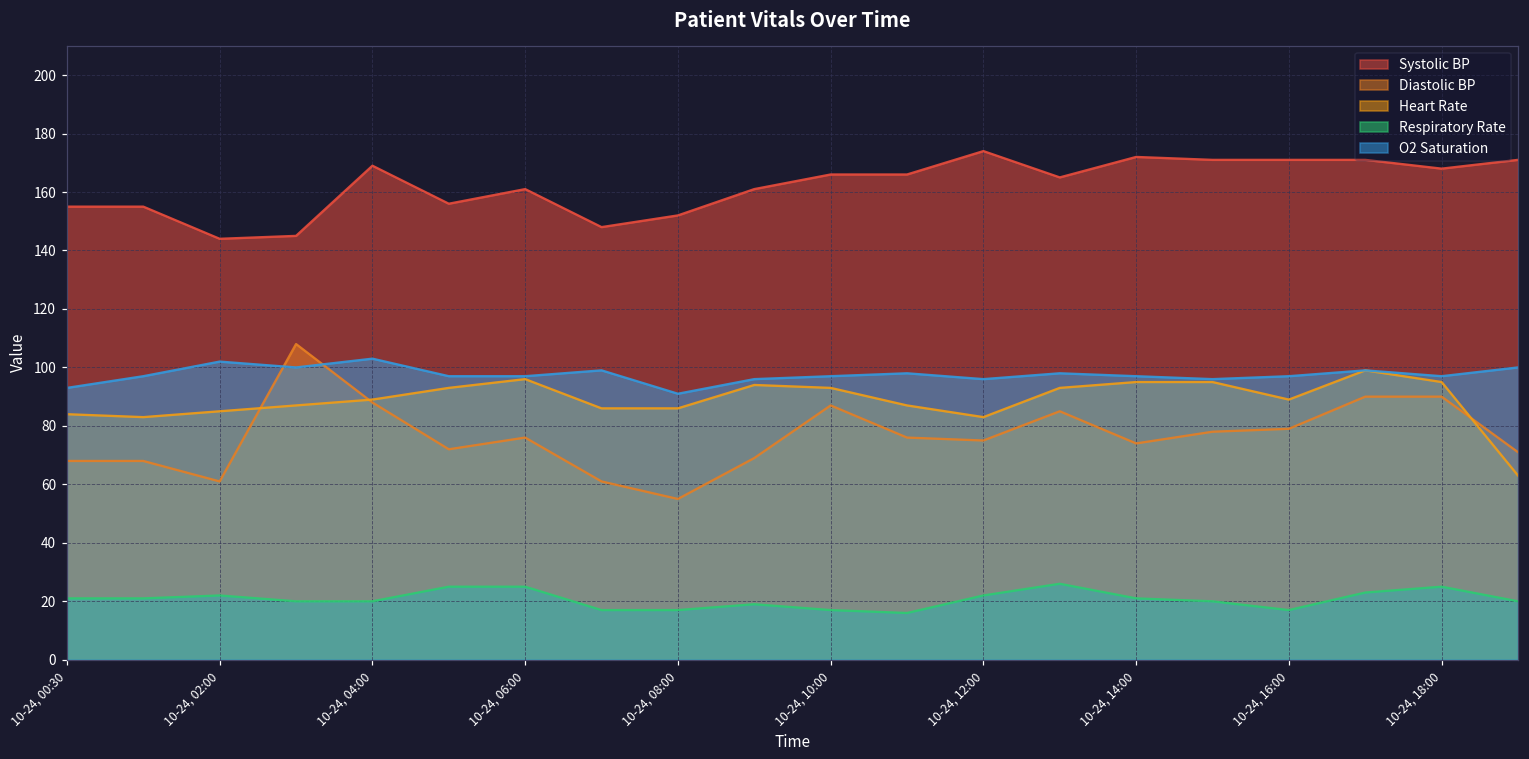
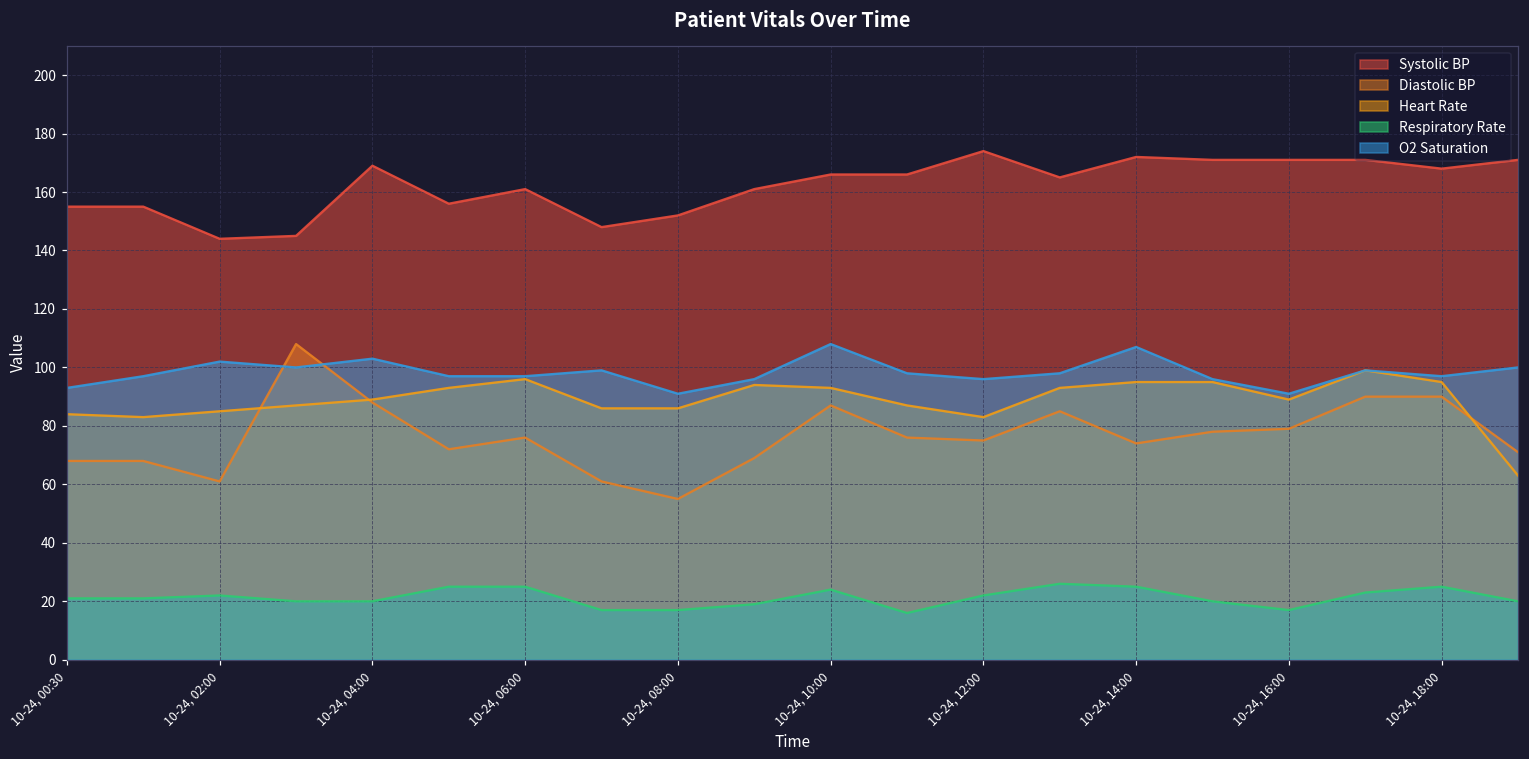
  {
    "Respiratory Rate": {
      "10-24, 00:30": 21,
      "10-24, 02:00": 22,
      "10-24, 04:00": 20,
      "10-24, 06:00": 25,
      "10-24, 08:00": 17,
-     "10-24, 10:00": 17,
+     "10-24, 10:00": 24,
      "10-24, 12:00": 22,
-     "10-24, 14:00": 21,
+     "10-24, 14:00": 25,
      "10-24, 16:00": 17,
      "10-24, 18:00": 25
    },
    "O2 Saturation": {
      "10-24, 00:30": 93,
      "10-24, 02:00": 102,
      "10-24, 04:00": 103,
      "10-24, 06:00": 97,
      "10-24, 08:00": 91,
-     "10-24, 10:00": 97,
+     "10-24, 10:00": 108,
      "10-24, 12:00": 96,
-     "10-24, 14:00": 97,
-     "10-24, 16:00": 97,
+     "10-24, 14:00": 107,
+     "10-24, 16:00": 91,
      "10-24, 18:00": 97
    }
  }
